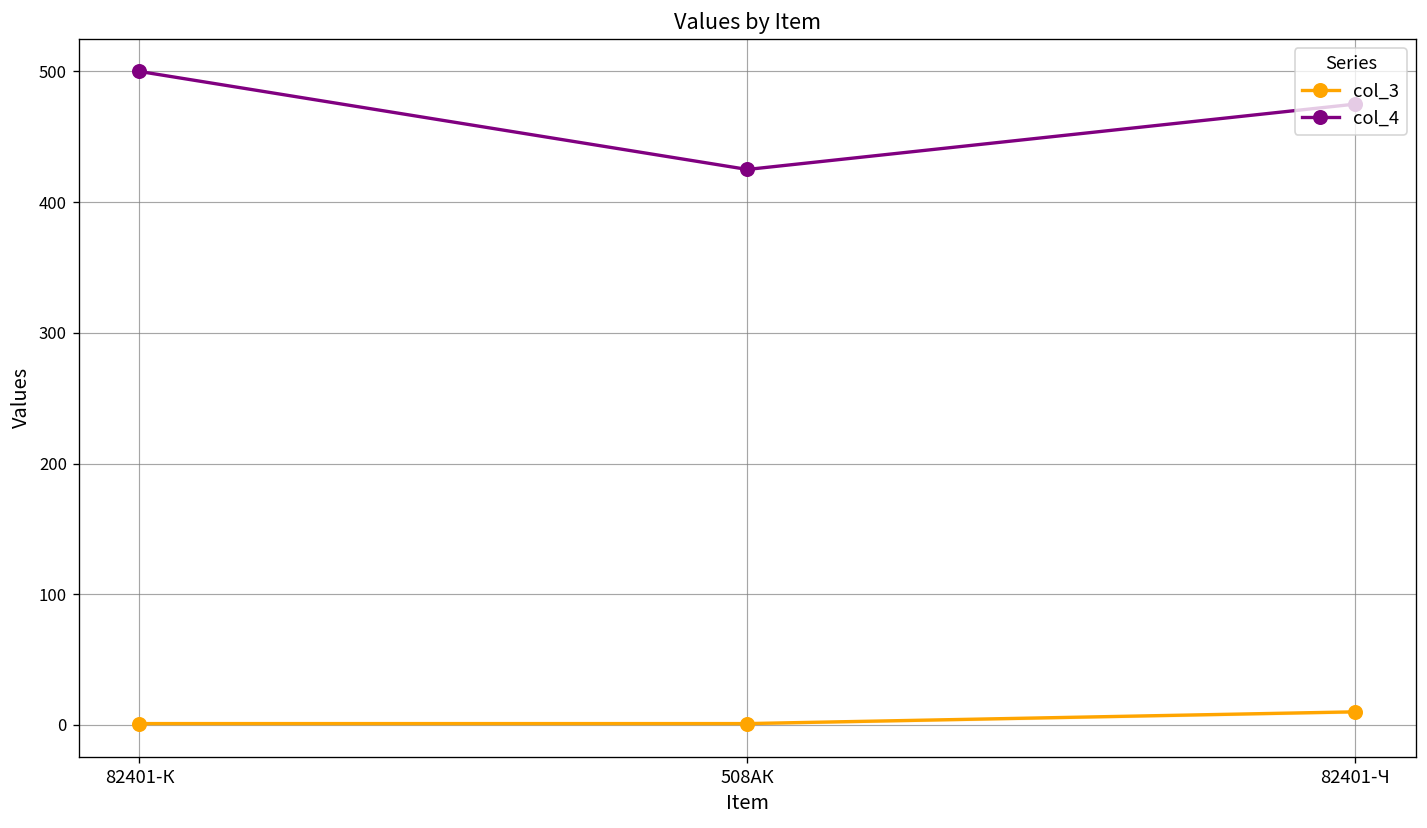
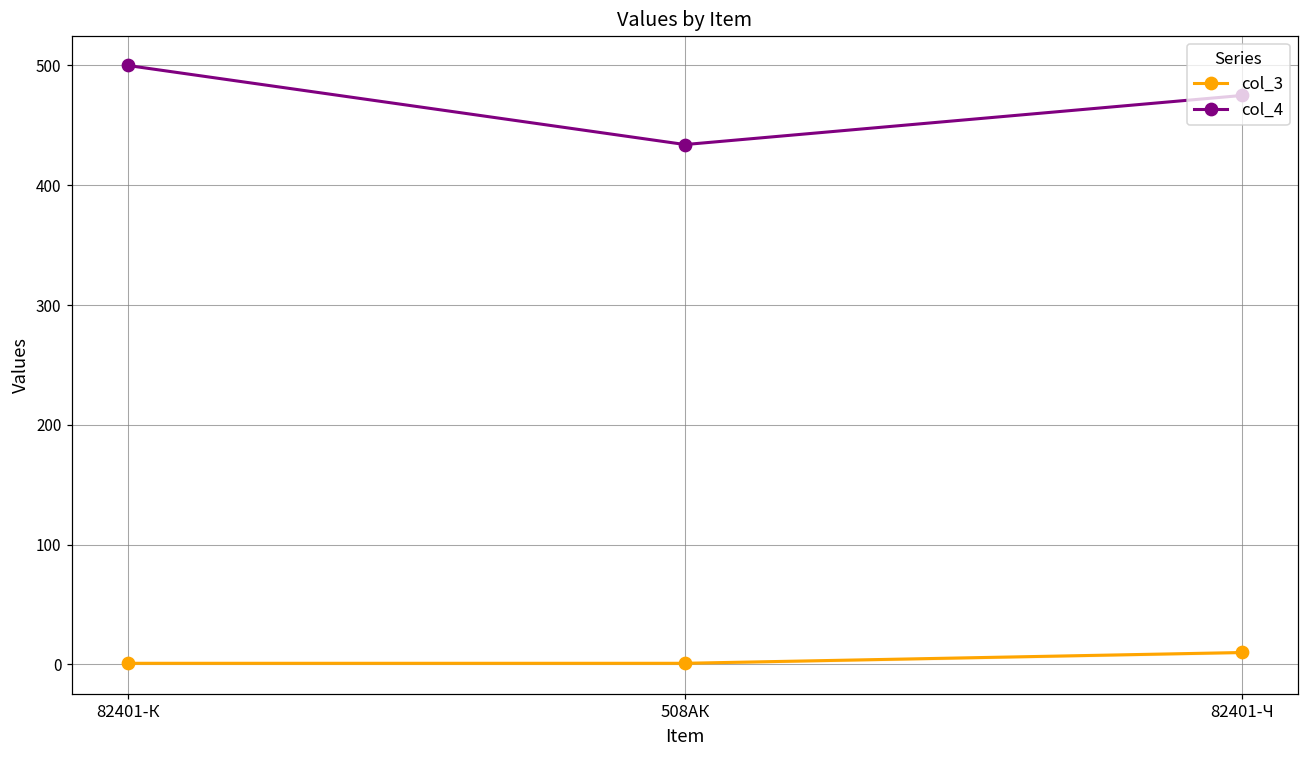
  {
    "col_4": {
      "82401-К": 500,
-     "508АК": 425
+     "508АК": 434
    }
  }
